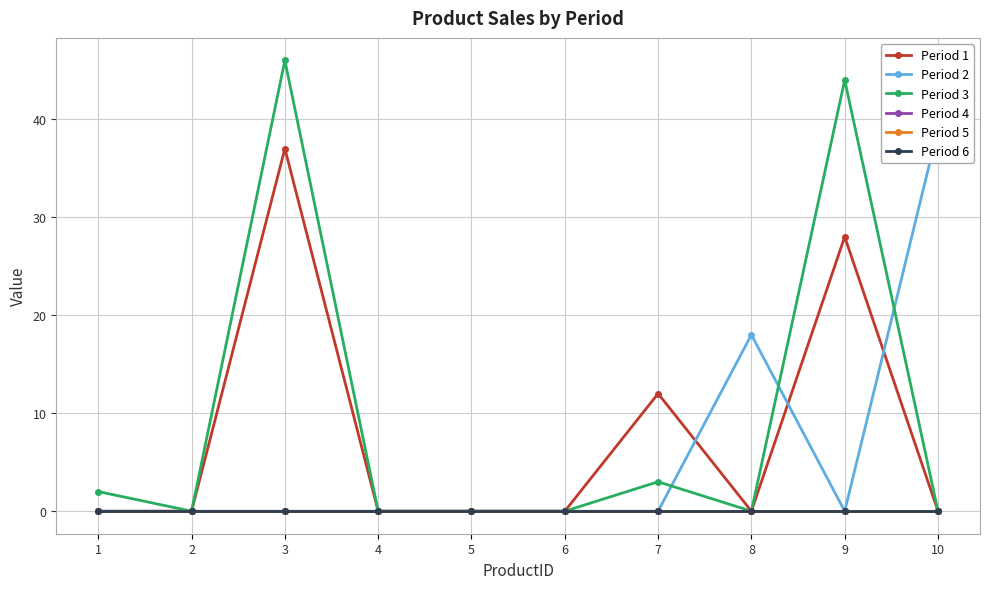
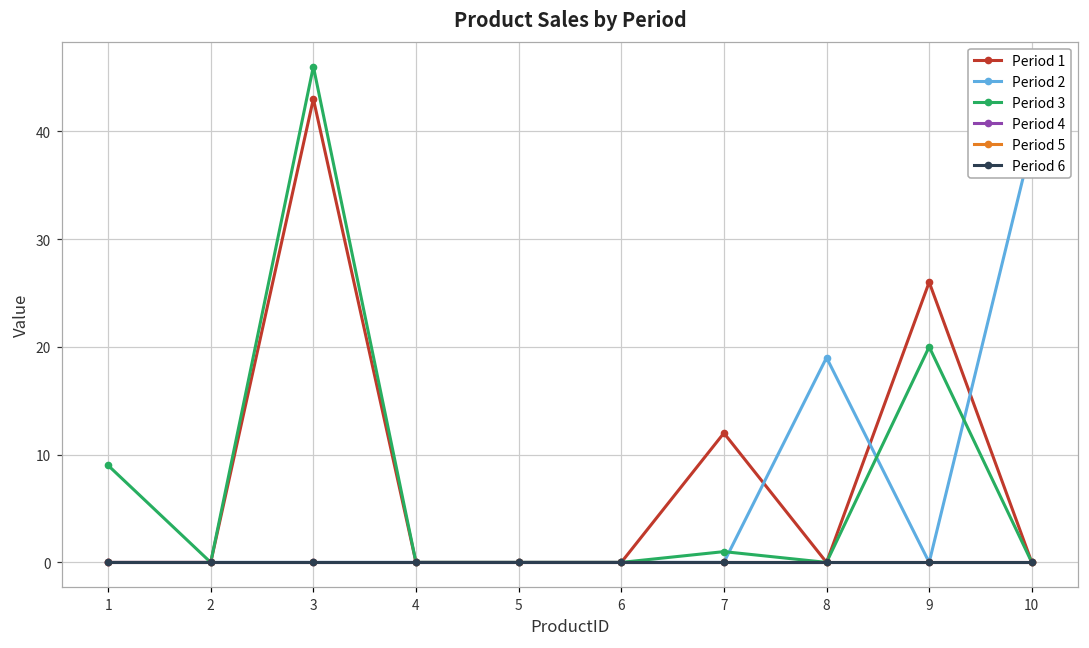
  {
    "Period 1": {
-     "3": 37,
+     "3": 43,
      "7": 12,
-     "9": 28
+     "9": 26
    },
    "Period 2": {
-     "8": 18
+     "8": 19
    },
    "Period 3": {
-     "1": 2,
+     "1": 9,
      "3": 46,
-     "7": 3,
-     "9": 44
+     "7": 1,
+     "9": 20
    }
  }
